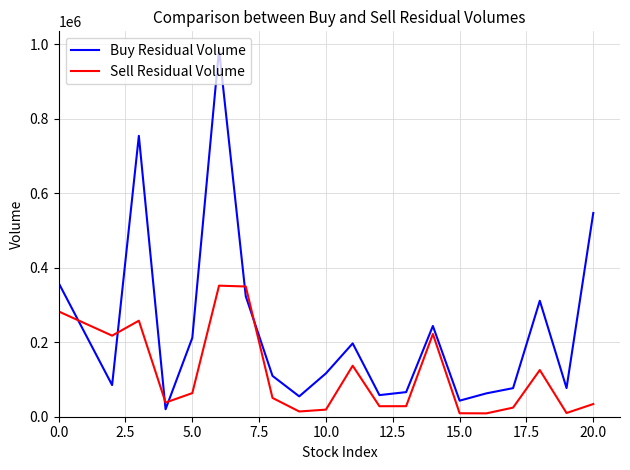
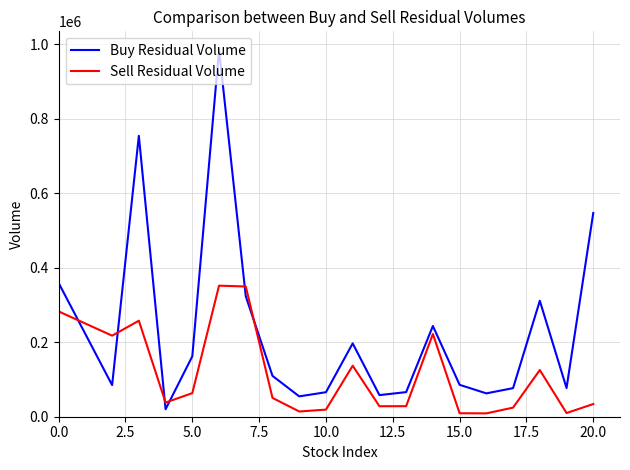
  {
    "Buy Residual Volume": {
      "0.0": 360000,
-     "5.0": 210000,
-     "10.0": 120000,
-     "15.0": 40000,
+     "5.0": 160000,
+     "10.0": 70000,
+     "15.0": 90000,
      "20.0": 550000
    },
    "Sell Residual Volume": {
      "0.0": 280000,
      "5.0": 60000,
      "10.0": 20000,
      "15.0": 10000,
      "20.0": 30000
    }
  }
